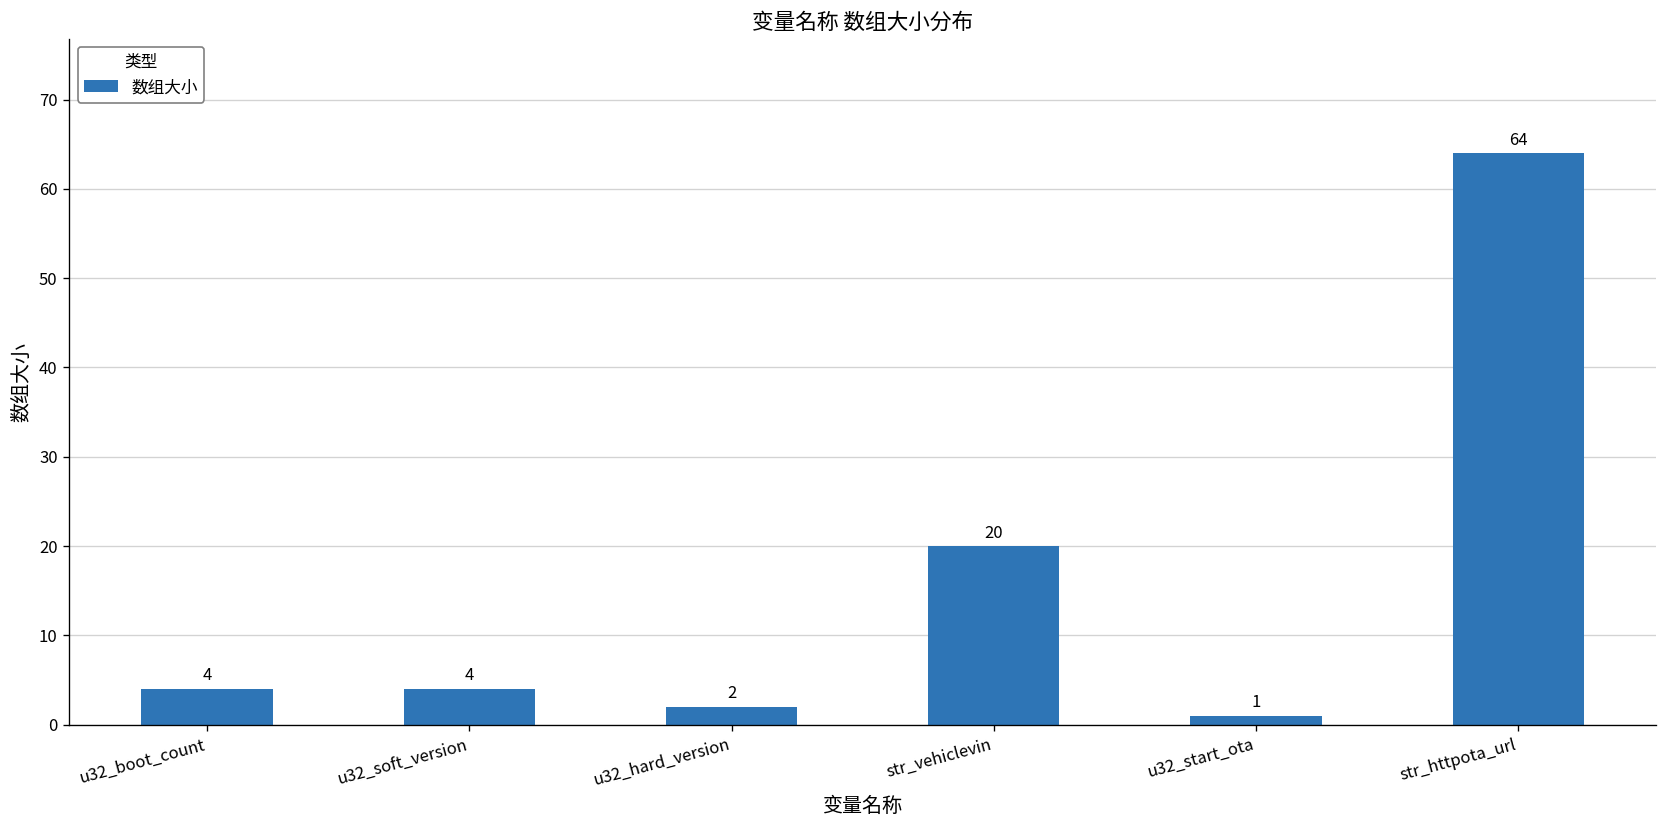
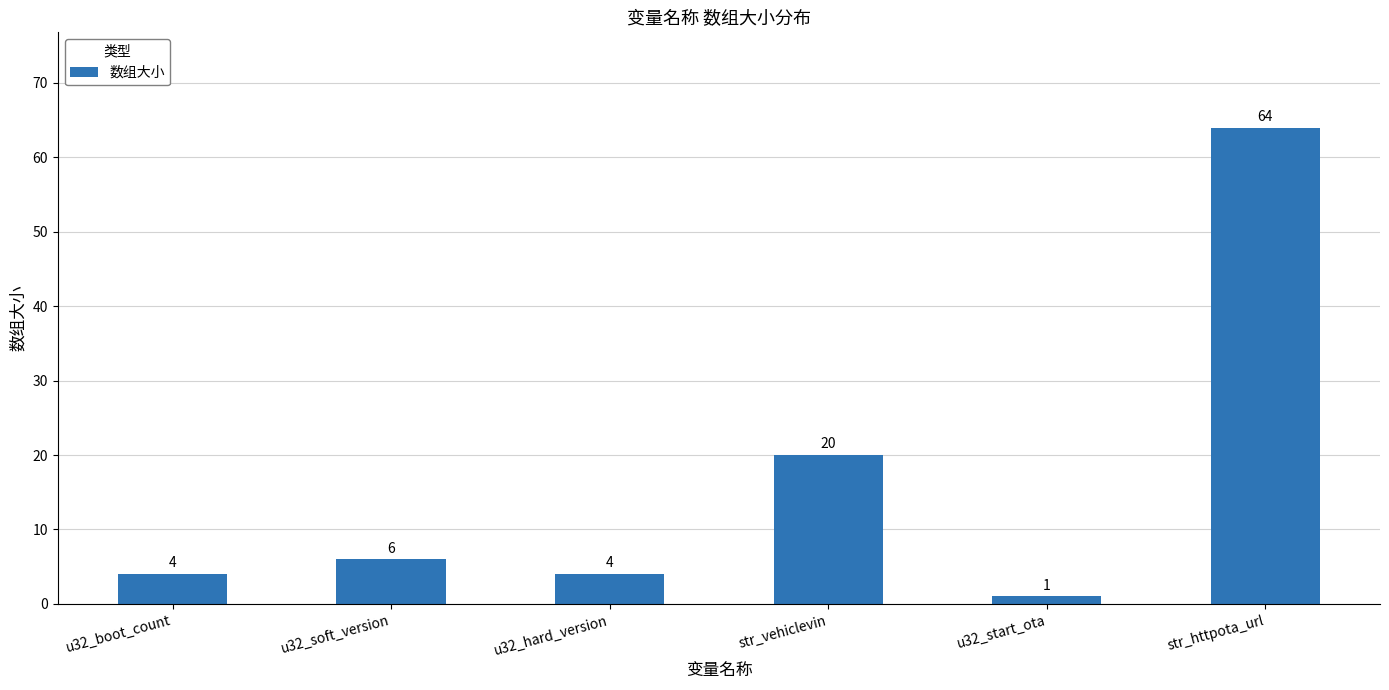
  {
    "u32_boot_count": 4,
-   "u32_soft_version": 4,
-   "u32_hard_version": 2,
+   "u32_soft_version": 6,
+   "u32_hard_version": 4,
    "str_vehiclevin": 20,
    "u32_start_ota": 1,
    "str_httpota_url": 64
  }
